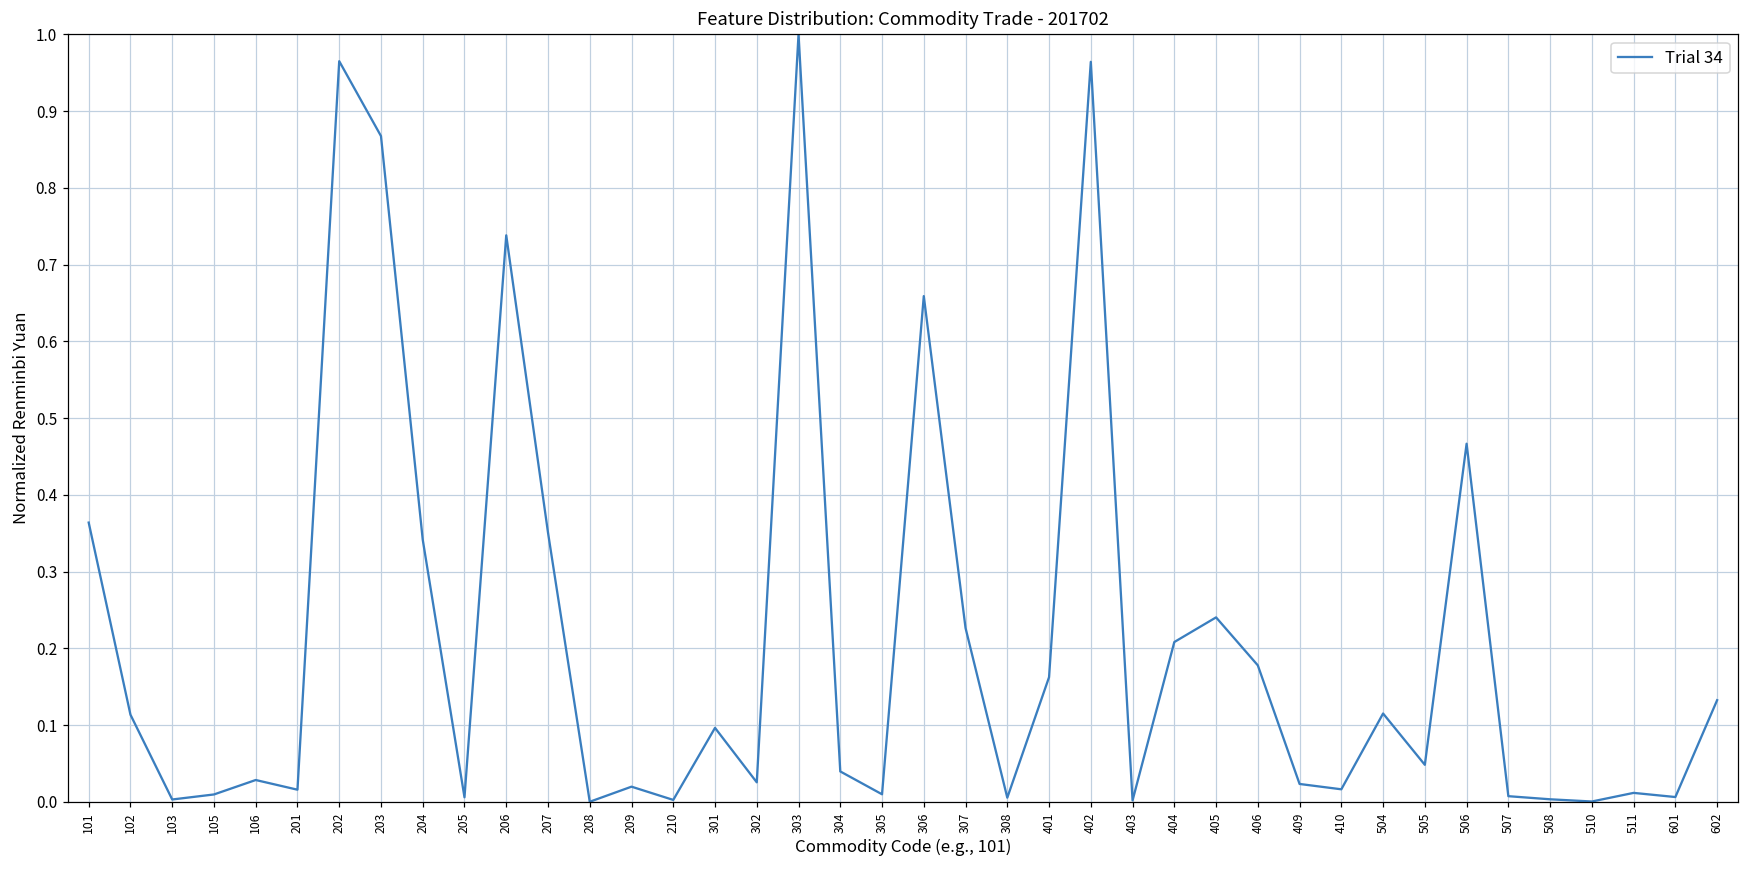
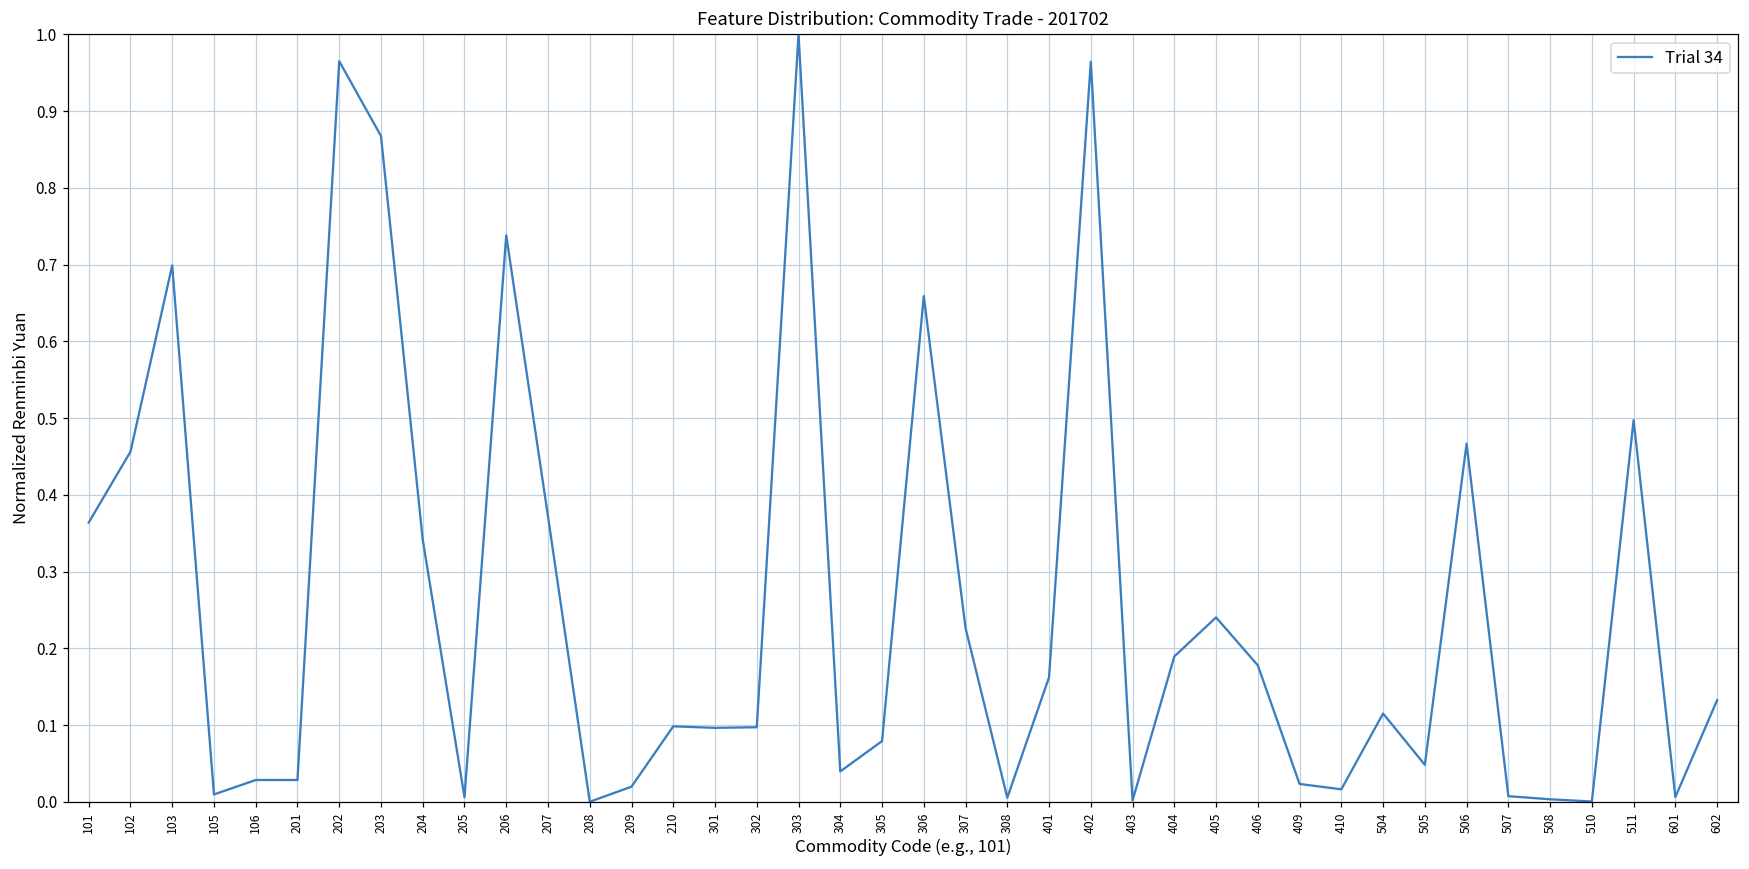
  {
    "101": 0.36,
-   "102": 0.11,
-   "103": 0.00,
+   "102": 0.46,
+   "103": 0.70,
    "105": 0.01,
    "106": 0.03,
-   "201": 0.02,
+   "201": 0.03,
    "202": 0.97,
    "203": 0.87,
    "204": 0.34,
    "205": 0.01,
    "206": 0.74,
-   "207": 0.35,
+   "207": 0.37,
    "208": 0.00,
    "209": 0.02,
-   "210": 0.00,
+   "210": 0.10,
    "301": 0.10,
-   "302": 0.03,
+   "302": 0.10,
    "303": 1.00,
    "304": 0.04,
-   "305": 0.01,
+   "305": 0.08,
    "306": 0.66,
    "307": 0.23,
    "308": 0.01,
    "401": 0.16,
    "402": 0.96,
    "403": 0.00,
-   "404": 0.21,
+   "404": 0.19,
    "405": 0.24,
    "406": 0.18,
    "409": 0.02,
    "410": 0.02,
    "504": 0.12,
    "505": 0.05,
    "506": 0.47,
    "507": 0.01,
    "508": 0.00,
    "510": 0.00,
-   "511": 0.01,
+   "511": 0.50,
    "601": 0.01,
    "602": 0.13
  }
